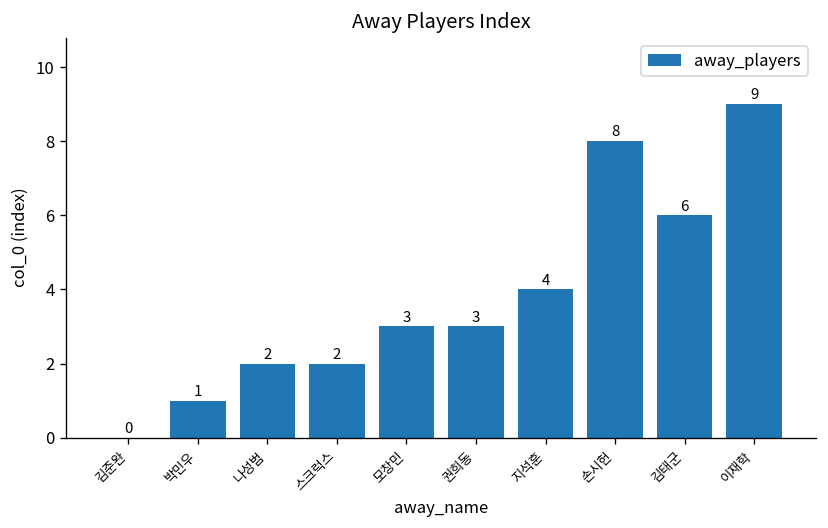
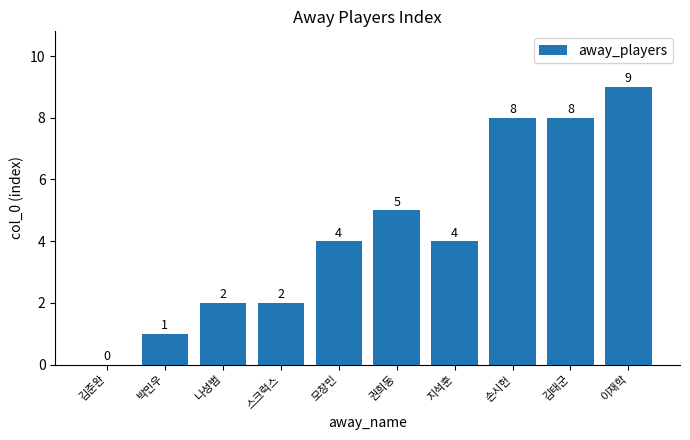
  {
    "김준완": 0,
    "박민우": 1,
    "나성범": 2,
    "스크럭스": 2,
-   "모창민": 3,
-   "권희동": 3,
+   "모창민": 4,
+   "권희동": 5,
    "지석훈": 4,
    "손시헌": 8,
-   "김태군": 6,
+   "김태군": 8,
    "이재학": 9
  }
